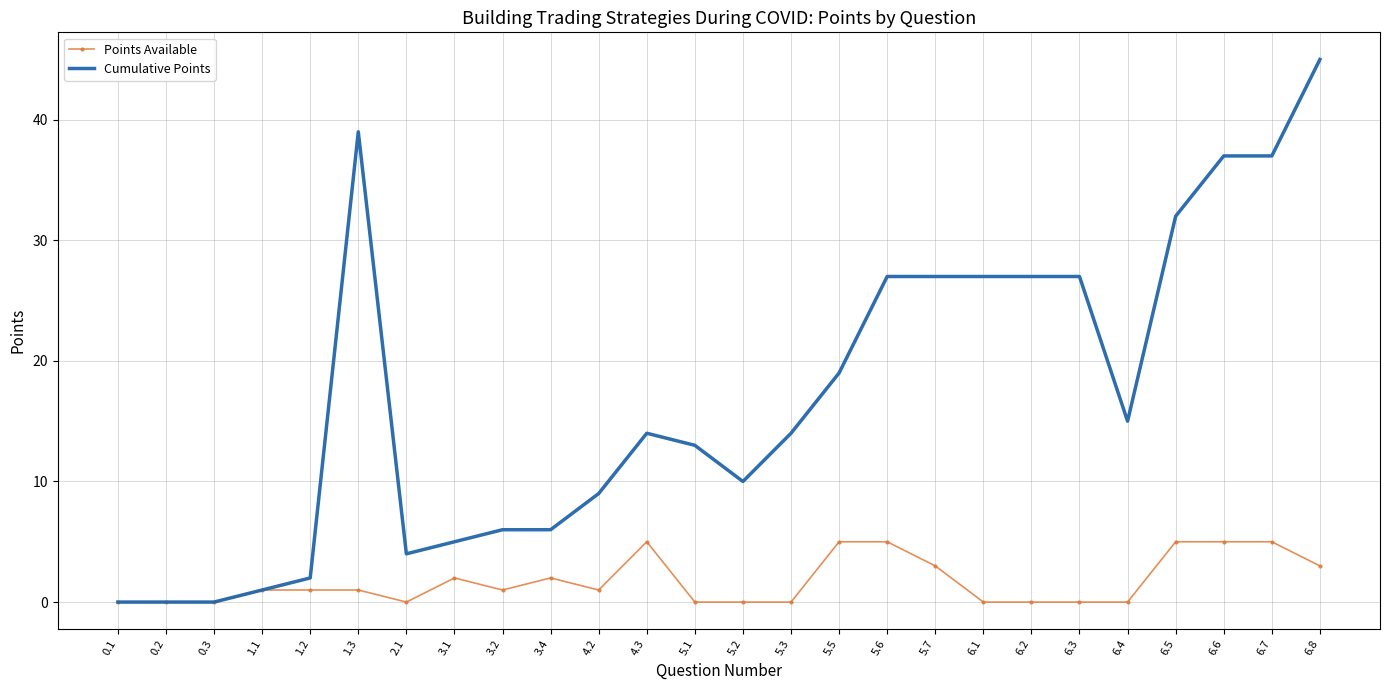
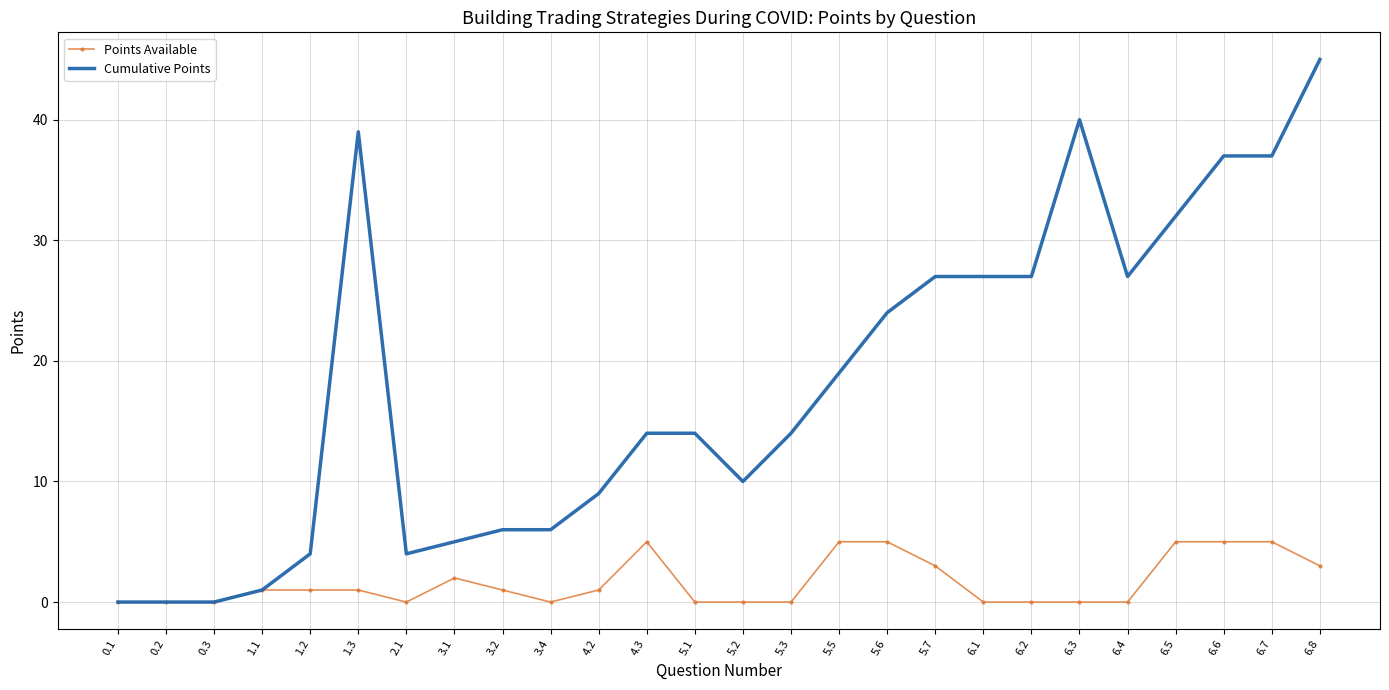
  {
    "Points Available": {
      "1.2": 1,
      "1.3": 1,
      "2.1": 0,
      "3.1": 2,
      "3.2": 1,
-     "3.4": 2,
+     "3.4": 0,
      "4.2": 1,
      "4.3": 5,
      "5.1": 0,
      "5.2": 0,
      "5.3": 0,
      "5.5": 5,
      "5.6": 5,
      "5.7": 3,
      "6.1": 0,
      "6.2": 0,
      "6.3": 0,
      "6.4": 0,
      "6.5": 5,
      "6.6": 5,
      "6.7": 5,
      "6.8": 3
    },
    "Cumulative Points": {
-     "1.2": 2,
+     "1.2": 4,
      "1.3": 39,
      "2.1": 4,
      "3.1": 5,
      "3.2": 6,
      "3.4": 6,
      "4.2": 9,
      "4.3": 14,
-     "5.1": 13,
+     "5.1": 14,
      "5.2": 10,
      "5.3": 14,
      "5.5": 19,
-     "5.6": 27,
+     "5.6": 24,
      "5.7": 27,
      "6.1": 27,
      "6.2": 27,
-     "6.3": 27,
-     "6.4": 15,
+     "6.3": 40,
+     "6.4": 27,
      "6.5": 32,
      "6.6": 37,
      "6.7": 37,
      "6.8": 45
    }
  }
